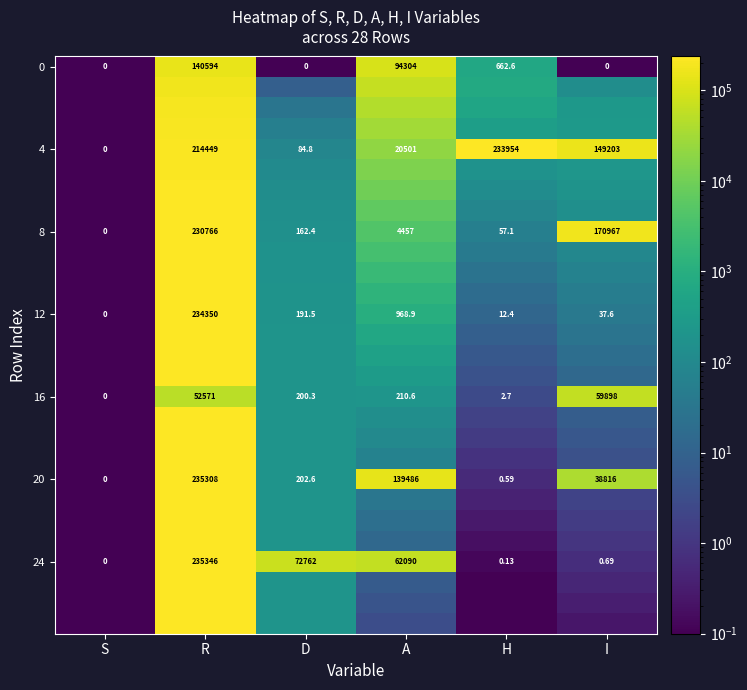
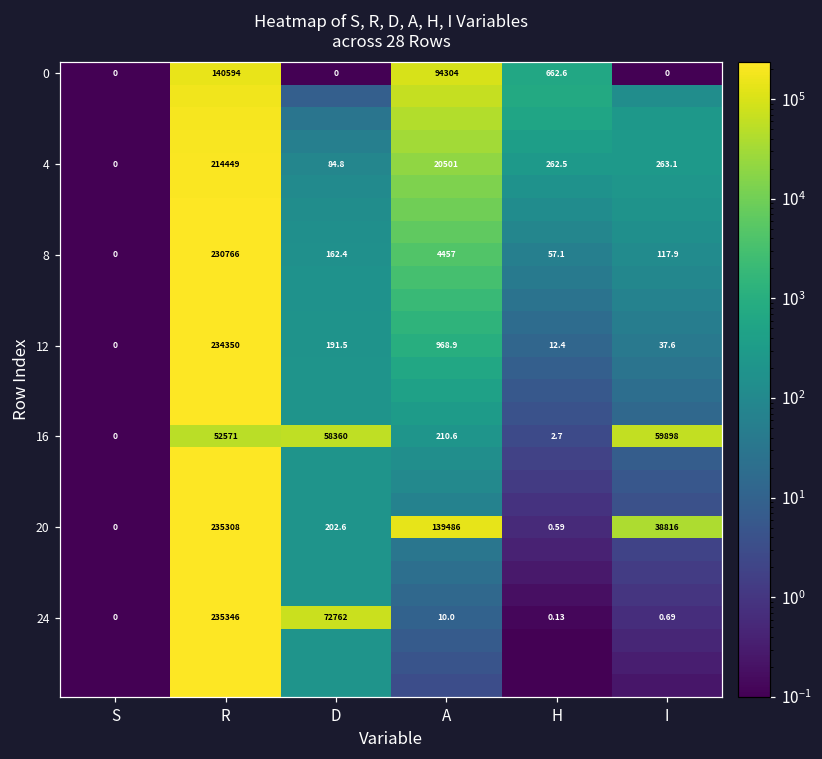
  {
    "0": {
      "S": 0,
      "R": 140594,
      "D": 0,
      "A": 94304,
      "H": 662.6,
      "I": 0
    },
    "4": {
      "S": 0,
      "R": 214449,
      "D": 84.8,
      "A": 20501,
-     "H": 233954,
-     "I": 149203
+     "H": 262.5,
+     "I": 263.1
    },
    "8": {
      "S": 0,
      "R": 230766,
      "D": 162.4,
      "A": 4457,
      "H": 57.1,
-     "I": 170967
+     "I": 117.9
    },
    "12": {
      "S": 0,
      "R": 234350,
      "D": 191.5,
      "A": 968.9,
      "H": 12.4,
      "I": 37.6
    },
    "16": {
      "S": 0,
      "R": 52571,
-     "D": 200.3,
+     "D": 58360,
      "A": 210.6,
      "H": 2.7,
      "I": 59898
    },
    "20": {
      "S": 0,
      "R": 235308,
      "D": 202.6,
      "A": 139486,
      "H": 0.59,
      "I": 38816
    },
    "24": {
      "S": 0,
      "R": 235346,
      "D": 72762,
-     "A": 62090,
+     "A": 10.0,
      "H": 0.13,
      "I": 0.69
    }
  }
